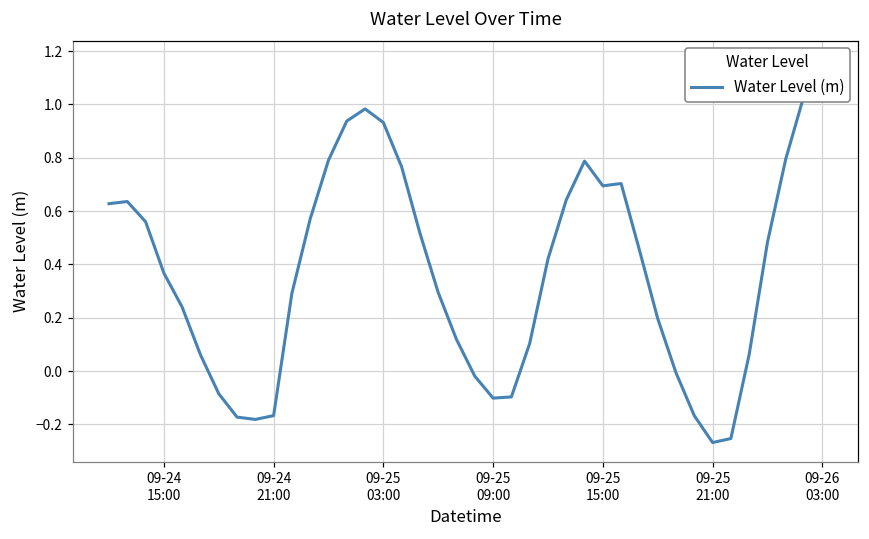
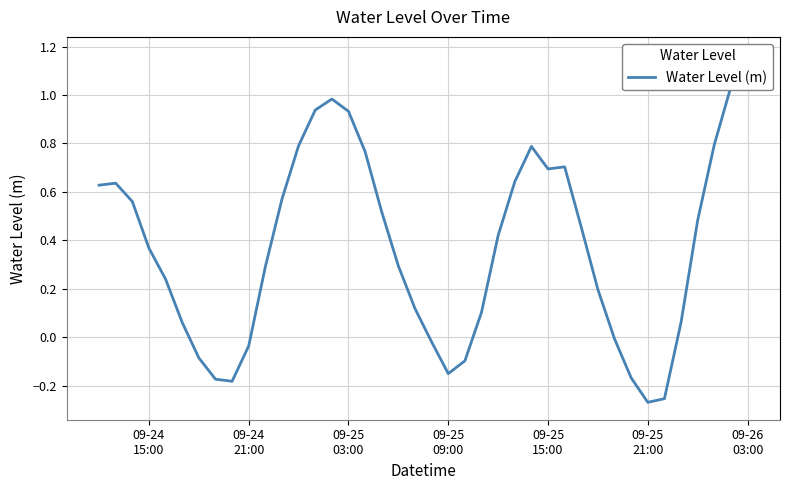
  {
    "09-24 15:00": 0.37,
-   "09-24 21:00": -0.17,
+   "09-24 21:00": -0.04,
    "09-25 03:00": 0.93,
-   "09-25 09:00": -0.10,
+   "09-25 09:00": -0.15,
    "09-25 15:00": 0.69,
    "09-25 21:00": -0.27
  }
